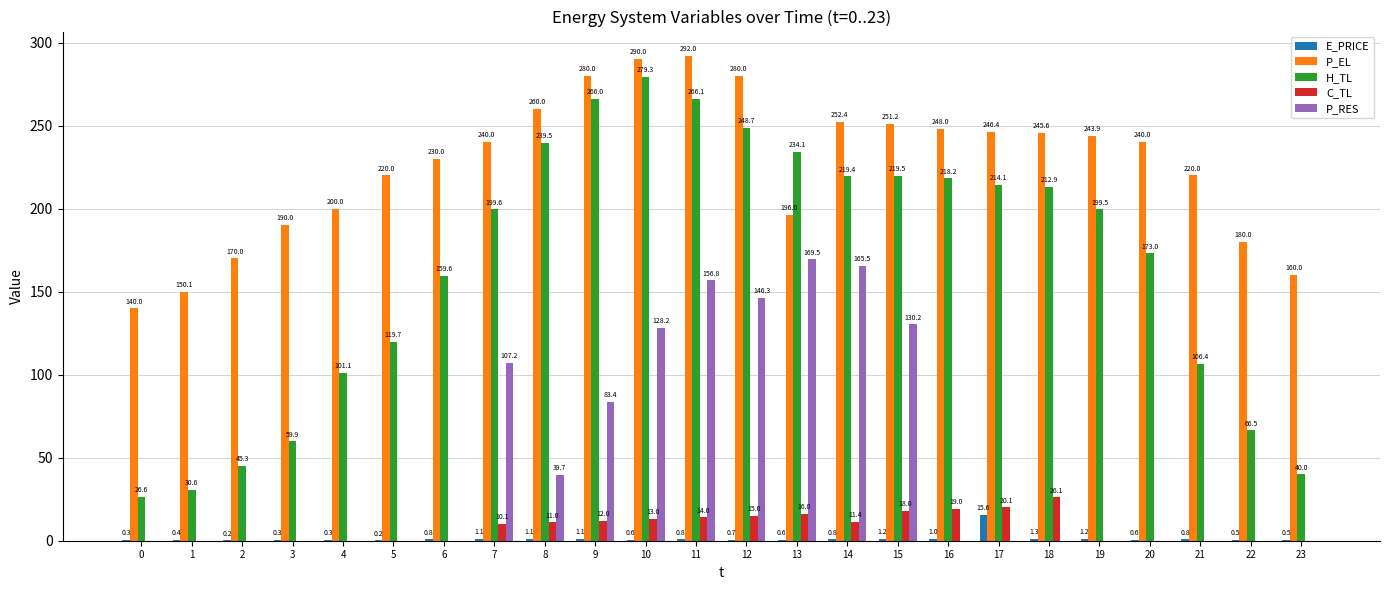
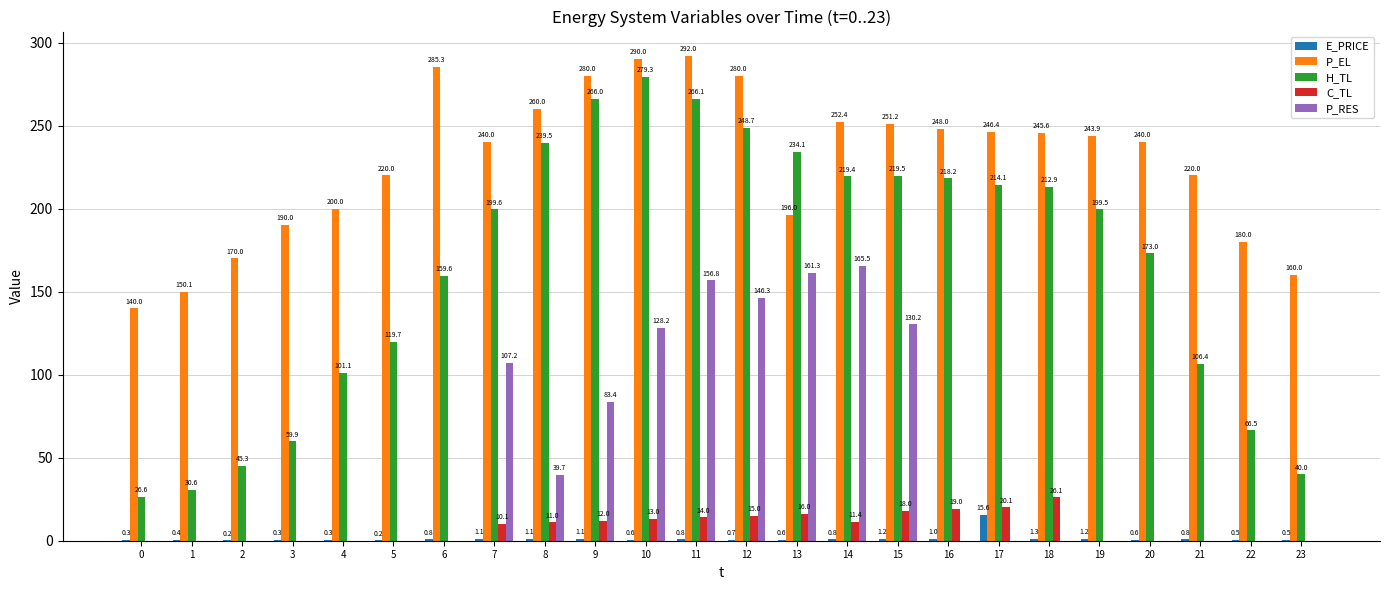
  {
    "E_PRICE": {
      "0": 0.3,
      "1": 0.4,
      "2": 0.2,
      "3": 0.3,
      "4": 0.3,
      "5": 0.2,
      "6": 0.8,
      "7": 1.1,
      "8": 1.1,
      "9": 1.1,
      "10": 0.6,
      "11": 0.8,
      "12": 0.7,
      "13": 0.6,
      "14": 0.8,
      "15": 1.2,
      "16": 1.0,
      "17": 15.6,
      "18": 1.3,
      "19": 1.2,
      "20": 0.6,
      "21": 0.8,
      "22": 0.5,
      "23": 0.5
    },
    "P_EL": {
      "0": 140.0,
      "1": 150.1,
      "2": 170.0,
      "3": 190.0,
      "4": 200.0,
      "5": 220.0,
-     "6": 230.0,
+     "6": 285.3,
      "7": 240.0,
      "8": 260.0,
      "9": 280.0,
      "10": 290.0,
      "11": 292.0,
      "12": 280.0,
      "13": 196.0,
      "14": 252.4,
      "15": 251.2,
      "16": 248.0,
      "17": 246.4,
      "18": 245.6,
      "19": 243.9,
      "20": 240.0,
      "21": 220.0,
      "22": 180.0,
      "23": 160.0
    },
    "H_TL": {
      "0": 26.6,
      "1": 30.6,
      "2": 45.3,
      "3": 59.9,
      "4": 101.1,
      "5": 119.7,
      "6": 159.6,
      "7": 199.6,
      "8": 239.5,
      "9": 266.0,
      "10": 279.3,
      "11": 266.1,
      "12": 248.7,
      "13": 234.1,
      "14": 219.4,
      "15": 219.5,
      "16": 218.2,
      "17": 214.1,
      "18": 212.9,
      "19": 199.5,
      "20": 173.0,
      "21": 106.4,
      "22": 66.5,
      "23": 40.0
    },
    "C_TL": {
      "7": 10.1,
      "8": 11.0,
      "9": 12.0,
      "10": 13.0,
      "11": 14.0,
      "12": 15.0,
      "13": 16.0,
      "14": 11.4,
      "15": 18.0,
      "16": 19.0,
      "17": 20.1,
      "18": 26.1
    },
    "P_RES": {
      "7": 107.2,
      "8": 39.7,
      "9": 83.4,
      "10": 128.2,
      "11": 156.8,
      "12": 146.3,
-     "13": 169.5,
+     "13": 161.3,
      "14": 165.5,
      "15": 130.2
    }
  }
